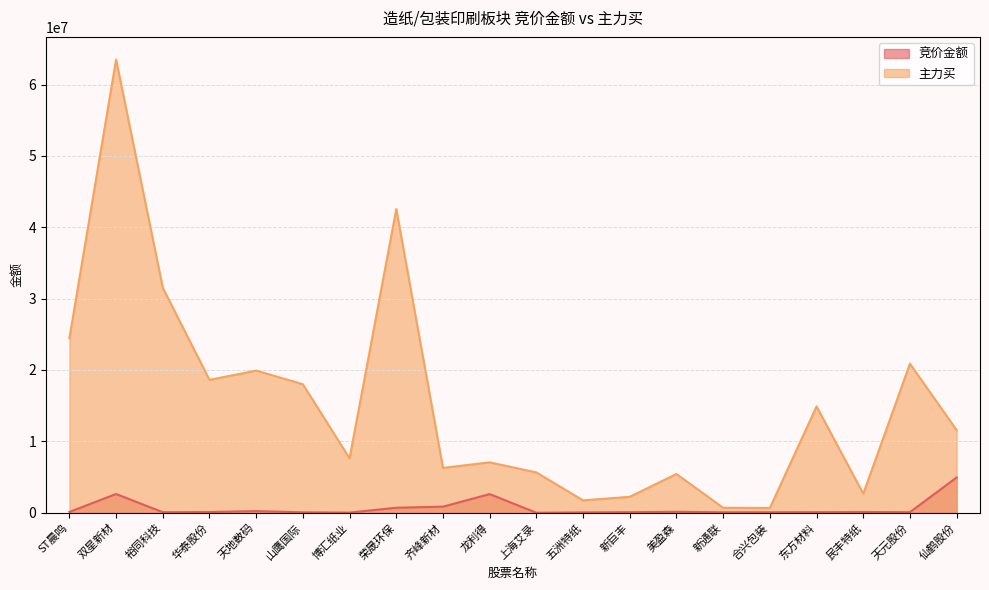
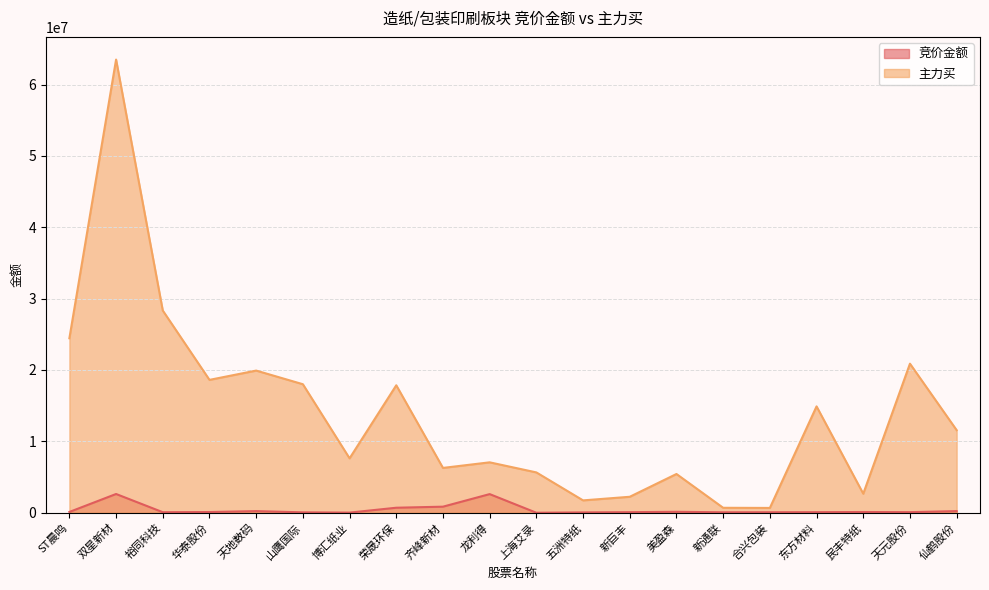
  {
    "竞价金额": {
      "ST晨鸣": 0,
      "双星新材": 3000000,
      "裕同科技": 0,
      "华泰股份": 0,
      "天地数码": 0,
      "山鹰国际": 0,
      "博汇纸业": 0,
      "荣晟环保": 1000000,
      "齐峰新材": 1000000,
      "龙利得": 3000000,
      "上海艾录": 0,
      "五洲特纸": 0,
      "新巨丰": 0,
      "美盈森": 0,
      "新通联": 0,
      "合兴包装": 0,
      "东方材料": 0,
      "民丰特纸": 0,
      "天元股份": 0,
-     "仙鹤股份": 5000000
+     "仙鹤股份": 0
    },
    "主力买": {
      "ST晨鸣": 24000000,
      "双星新材": 63000000,
-     "裕同科技": 32000000,
+     "裕同科技": 28000000,
      "华泰股份": 19000000,
      "天地数码": 20000000,
      "山鹰国际": 18000000,
      "博汇纸业": 8000000,
-     "荣晟环保": 43000000,
+     "荣晟环保": 18000000,
      "齐峰新材": 6000000,
      "龙利得": 7000000,
      "上海艾录": 6000000,
      "五洲特纸": 2000000,
      "新巨丰": 2000000,
      "美盈森": 5000000,
      "新通联": 1000000,
      "合兴包装": 1000000,
      "东方材料": 15000000,
      "民丰特纸": 3000000,
      "天元股份": 21000000,
      "仙鹤股份": 12000000
    }
  }
